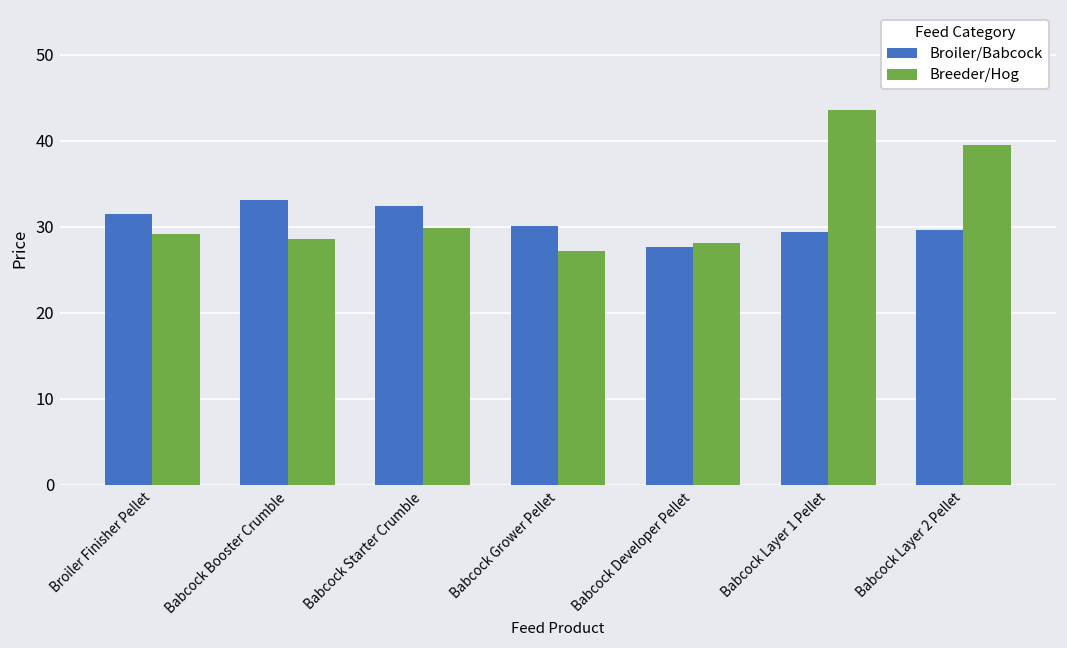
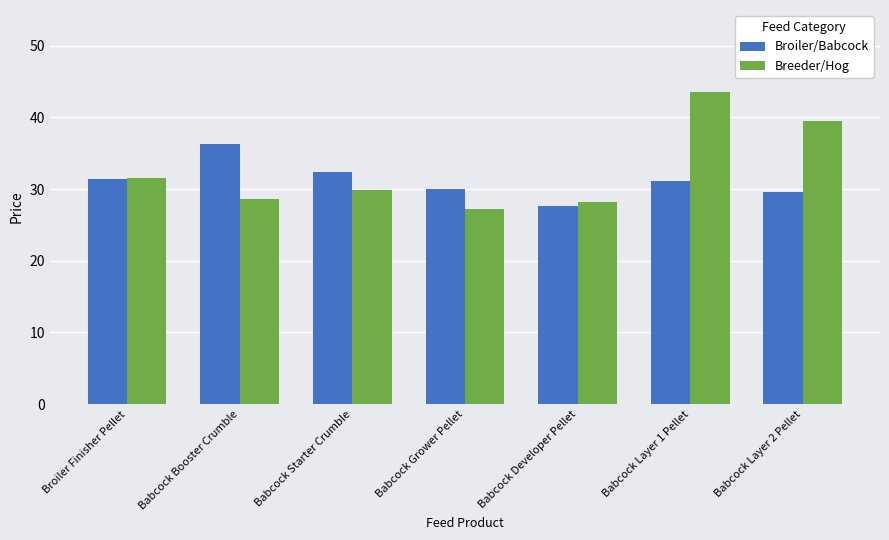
  {
    "Broiler/Babcock": {
      "Broiler Finisher Pellet": 31,
-     "Babcock Booster Crumble": 33,
+     "Babcock Booster Crumble": 36,
      "Babcock Starter Crumble": 32,
      "Babcock Grower Pellet": 30,
      "Babcock Developer Pellet": 28,
-     "Babcock Layer 1 Pellet": 29,
+     "Babcock Layer 1 Pellet": 31,
      "Babcock Layer 2 Pellet": 30
    },
    "Breeder/Hog": {
-     "Broiler Finisher Pellet": 29,
+     "Broiler Finisher Pellet": 32,
      "Babcock Booster Crumble": 29,
      "Babcock Starter Crumble": 30,
      "Babcock Grower Pellet": 27,
      "Babcock Developer Pellet": 28,
      "Babcock Layer 1 Pellet": 44,
      "Babcock Layer 2 Pellet": 39
    }
  }
